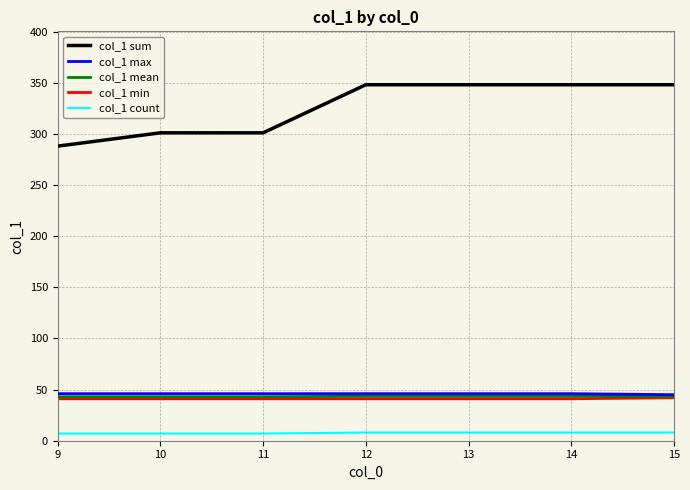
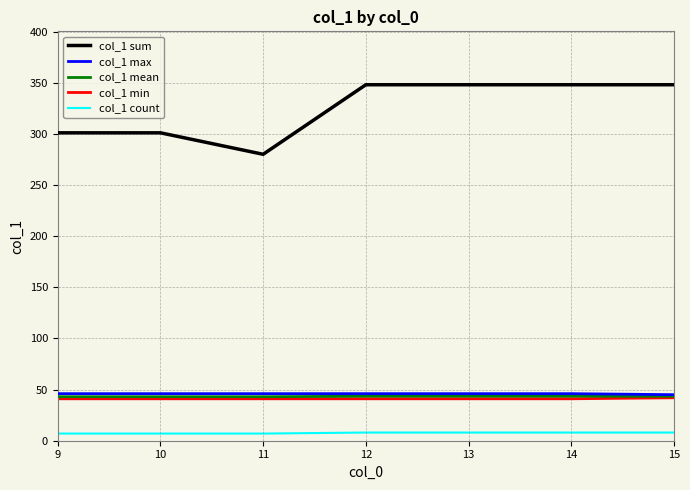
  {
    "col_1 sum": {
-     "9": 288,
+     "9": 301,
      "10": 301,
-     "11": 301,
+     "11": 280,
      "12": 348,
      "13": 348,
      "14": 348,
      "15": 348
    },
    "col_1 max": {
      "9": 46,
      "10": 46,
      "11": 46
    },
    "col_1 min": {
      "12": 41,
      "13": 41,
      "14": 41
    },
    "col_1 count": {
      "9": 7,
      "10": 7,
      "11": 7,
      "12": 8,
      "13": 8,
      "14": 8,
      "15": 8
    }
  }
